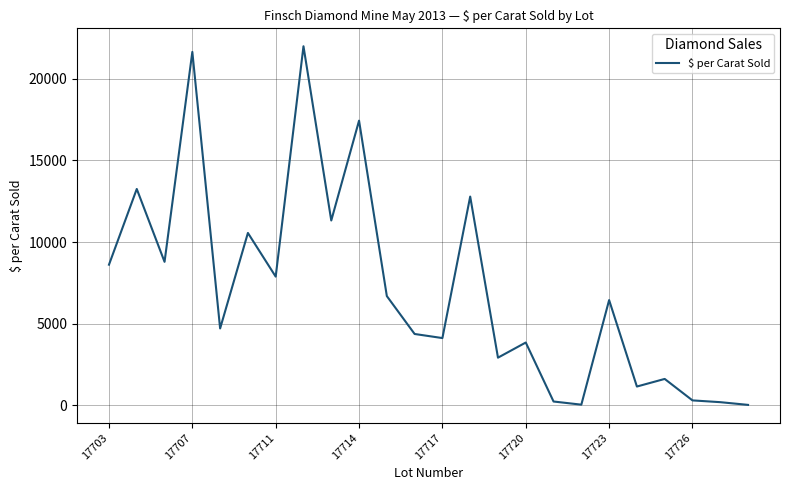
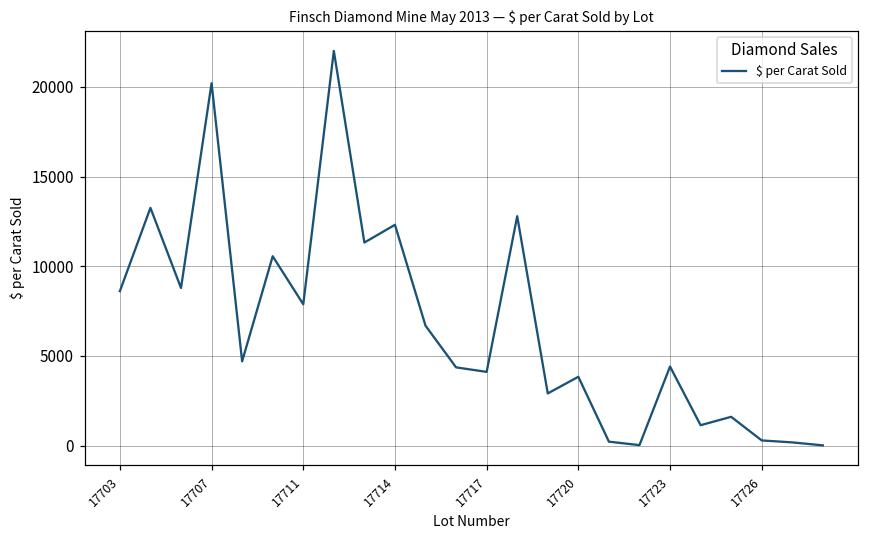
  {
    "17703": 8600,
-   "17707": 21700,
+   "17707": 20200,
    "17711": 7900,
-   "17714": 17400,
+   "17714": 12300,
    "17717": 4100,
    "17720": 3800,
-   "17723": 6400,
+   "17723": 4400,
    "17726": 300
  }
